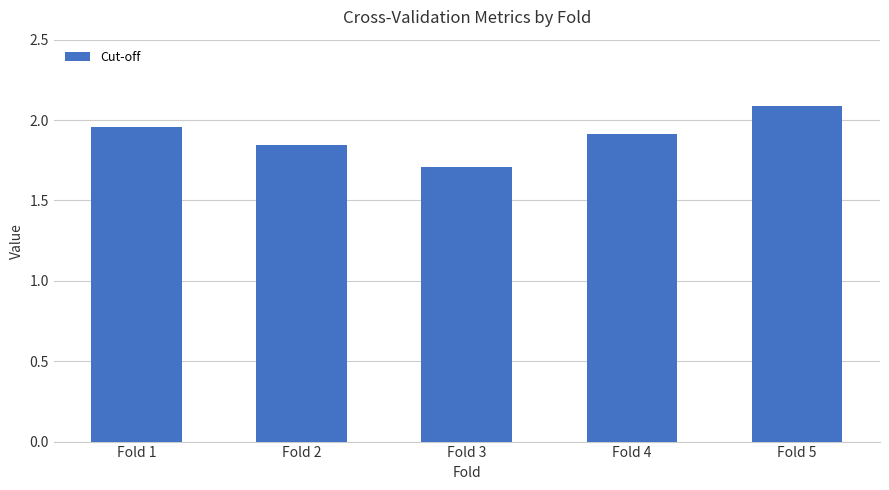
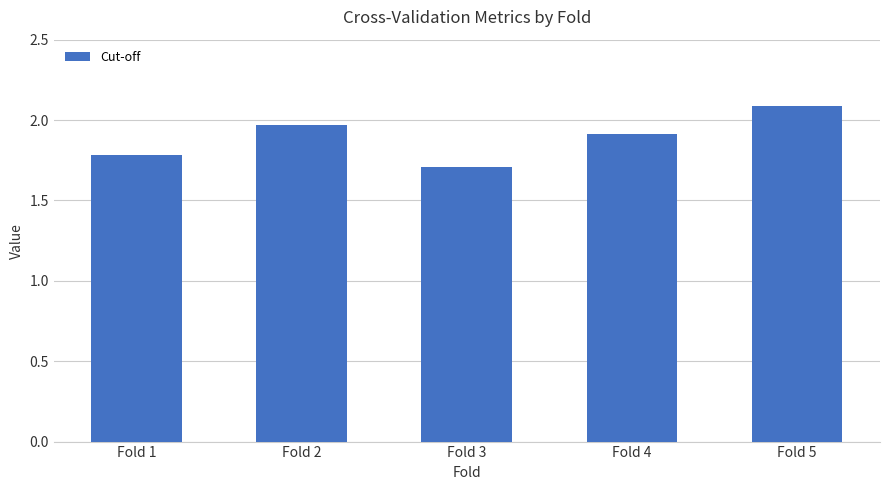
  {
-   "Fold 1": 1.96,
-   "Fold 2": 1.84,
+   "Fold 1": 1.78,
+   "Fold 2": 1.97,
    "Fold 3": 1.71,
    "Fold 4": 1.92,
    "Fold 5": 2.09
  }
